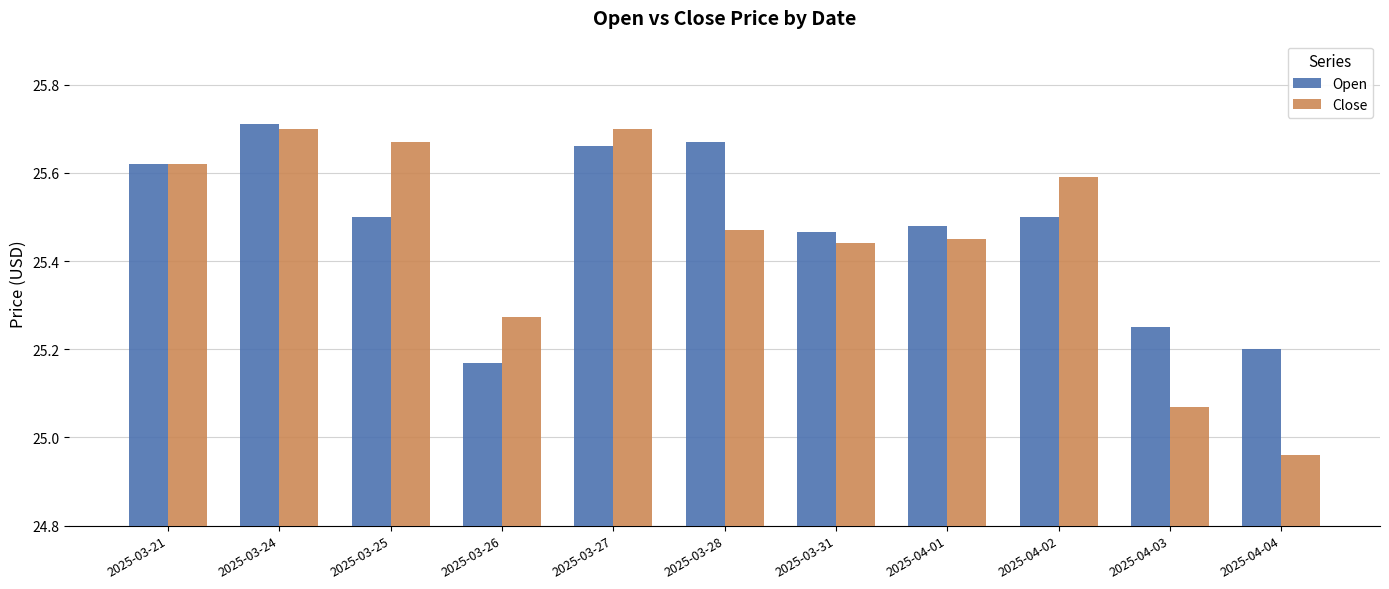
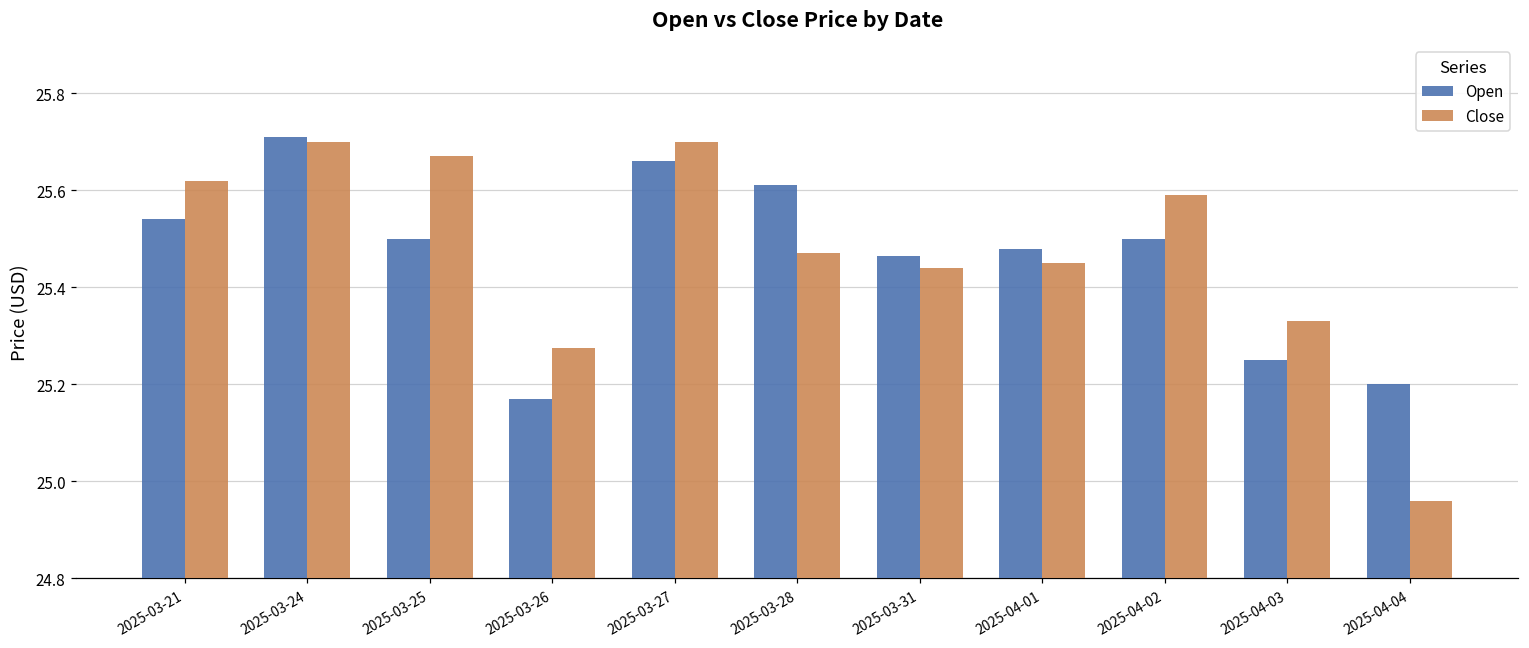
  {
    "Open": {
-     "2025-03-21": 25.62,
+     "2025-03-21": 25.54,
      "2025-03-24": 25.71,
      "2025-03-25": 25.50,
      "2025-03-26": 25.17,
      "2025-03-27": 25.66,
-     "2025-03-28": 25.67,
+     "2025-03-28": 25.61,
      "2025-03-31": 25.47,
      "2025-04-01": 25.48,
      "2025-04-02": 25.50,
      "2025-04-03": 25.25,
      "2025-04-04": 25.20
    },
    "Close": {
      "2025-03-21": 25.62,
      "2025-03-24": 25.70,
      "2025-03-25": 25.67,
      "2025-03-26": 25.27,
      "2025-03-27": 25.70,
      "2025-03-28": 25.47,
      "2025-03-31": 25.44,
      "2025-04-01": 25.45,
      "2025-04-02": 25.59,
-     "2025-04-03": 25.07,
+     "2025-04-03": 25.33,
      "2025-04-04": 24.96
    }
  }
